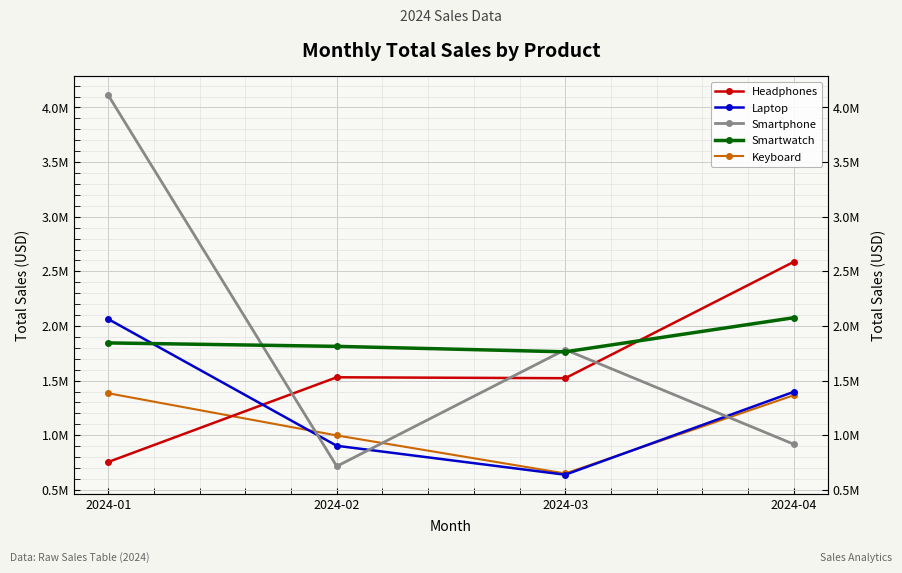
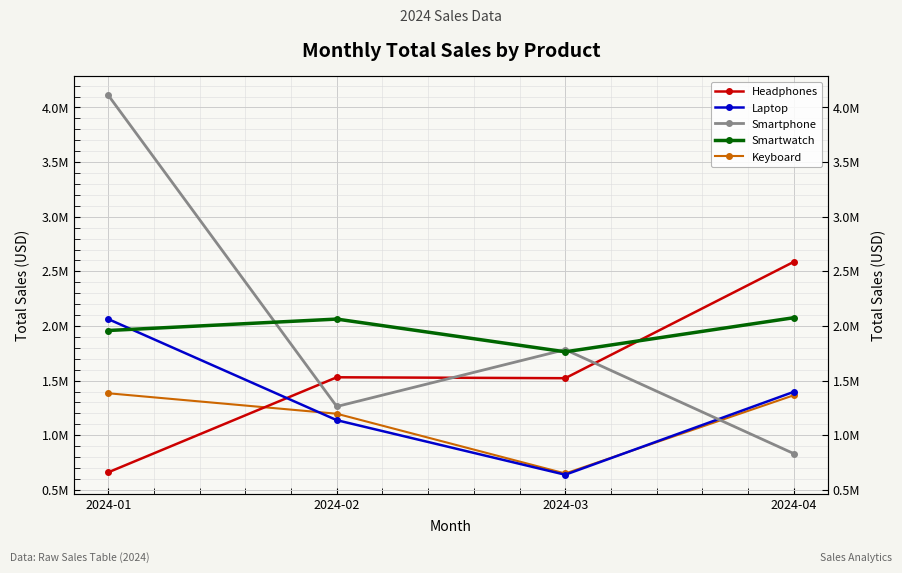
  {
    "Headphones": {
-     "2024-01": 760000,
+     "2024-01": 660000,
      "2024-02": 1530000,
      "2024-03": 1520000,
      "2024-04": 2590000
    },
    "Laptop": {
      "2024-01": 2060000,
-     "2024-02": 900000,
+     "2024-02": 1140000,
      "2024-04": 1400000
    },
    "Smartphone": {
      "2024-01": 4110000,
-     "2024-02": 720000,
-     "2024-04": 920000
+     "2024-02": 1260000,
+     "2024-04": 830000
    },
    "Smartwatch": {
-     "2024-01": 1850000,
-     "2024-02": 1810000,
+     "2024-01": 1960000,
+     "2024-02": 2060000,
      "2024-04": 2080000
    },
    "Keyboard": {
      "2024-01": 1380000,
-     "2024-02": 1000000,
+     "2024-02": 1200000,
      "2024-04": 1370000
    }
  }
